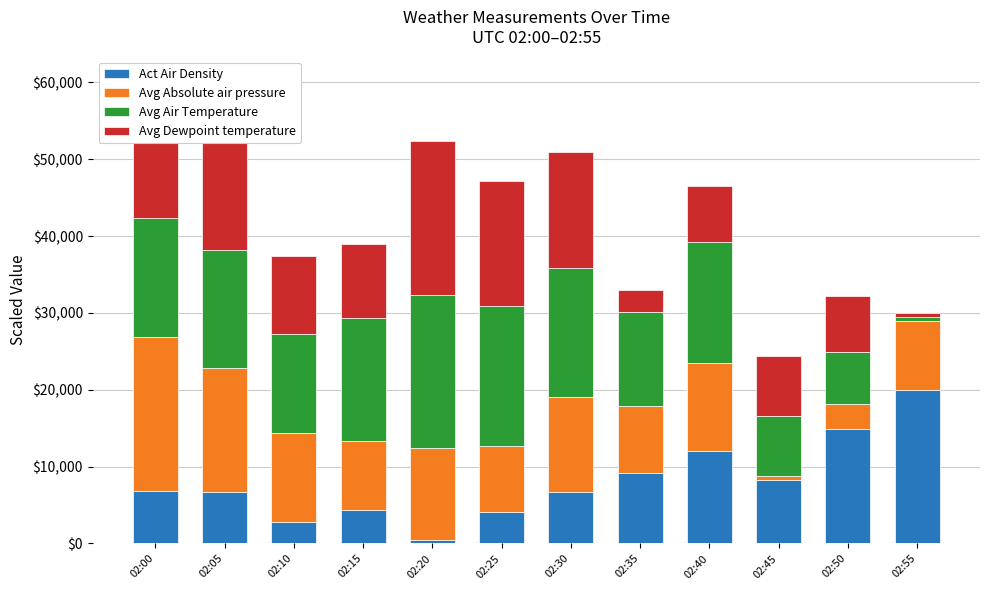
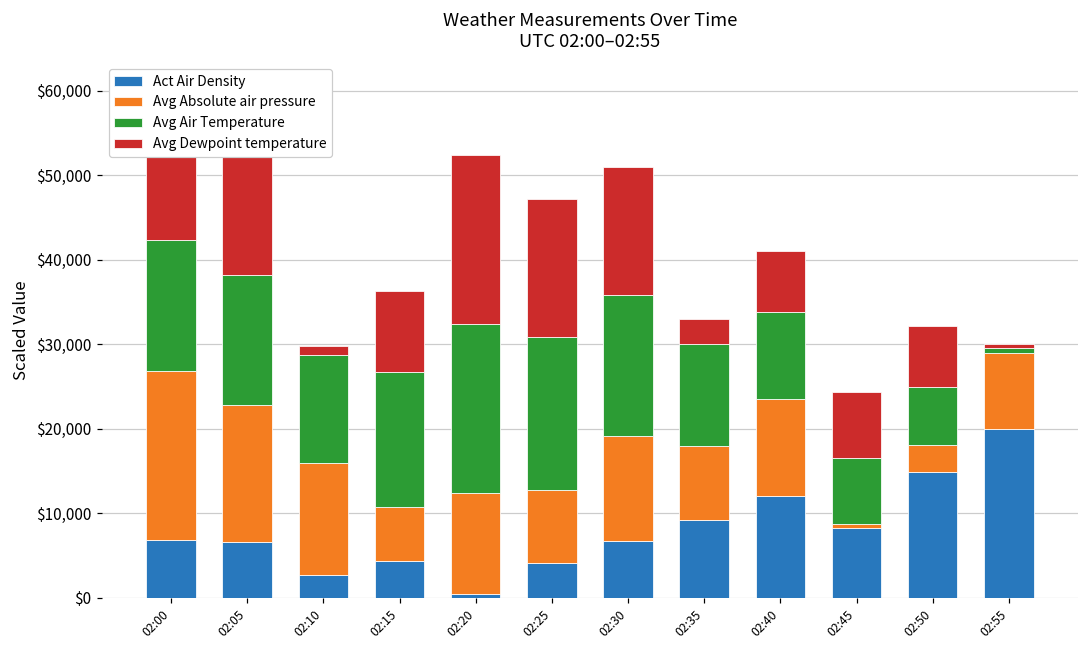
  {
    "Act Air Density": {
      "02:00": "$7,000",
      "02:05": "$7,000",
      "02:10": "$3,000",
      "02:15": "$4,000",
      "02:20": "$1,000",
      "02:25": "$4,000",
      "02:30": "$7,000",
      "02:35": "$9,000",
      "02:40": "$12,000",
      "02:45": "$8,000",
      "02:50": "$15,000",
      "02:55": "$20,000"
    },
    "Avg Absolute air pressure": {
      "02:00": "$20,000",
      "02:05": "$16,000",
-     "02:10": "$12,000",
-     "02:15": "$9,000",
+     "02:10": "$13,000",
+     "02:15": "$6,000",
      "02:20": "$12,000",
      "02:25": "$9,000",
      "02:30": "$12,000",
      "02:35": "$9,000",
      "02:40": "$11,000",
      "02:45": "$1,000",
      "02:50": "$3,000",
      "02:55": "$9,000"
    },
    "Avg Air Temperature": {
      "02:00": "$16,000",
      "02:05": "$15,000",
      "02:10": "$13,000",
      "02:15": "$16,000",
      "02:20": "$20,000",
      "02:25": "$18,000",
      "02:30": "$17,000",
      "02:35": "$12,000",
-     "02:40": "$16,000",
+     "02:40": "$10,000",
      "02:45": "$8,000",
      "02:50": "$7,000",
      "02:55": "$1,000"
    },
    "Avg Dewpoint temperature": {
-     "02:10": "$10,000",
+     "02:10": "$1,000",
      "02:15": "$10,000",
      "02:20": "$20,000",
      "02:25": "$16,000",
      "02:30": "$15,000",
      "02:35": "$3,000",
      "02:40": "$7,000",
      "02:45": "$8,000",
      "02:50": "$7,000",
      "02:55": "$1,000"
    }
  }
